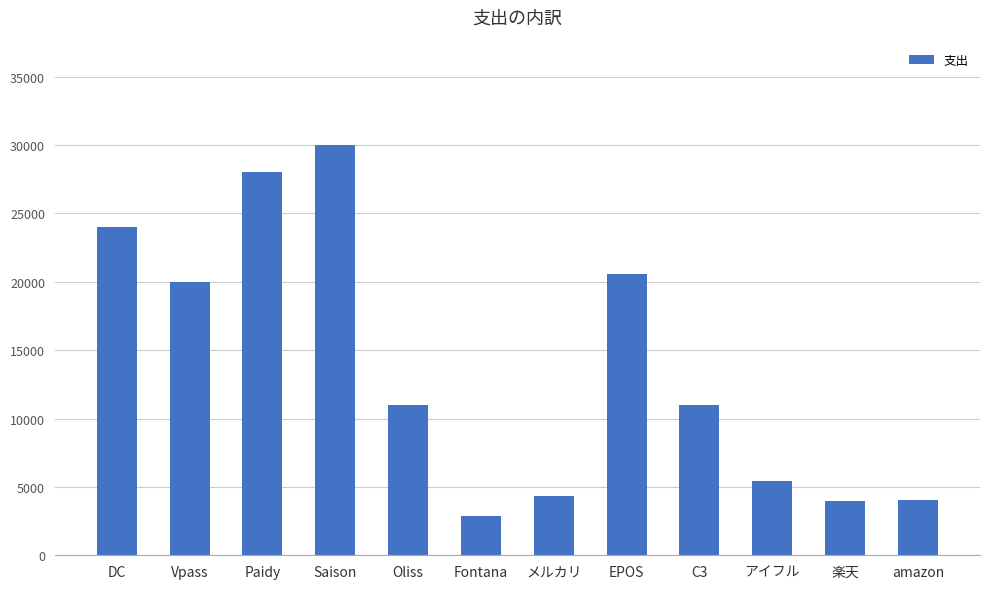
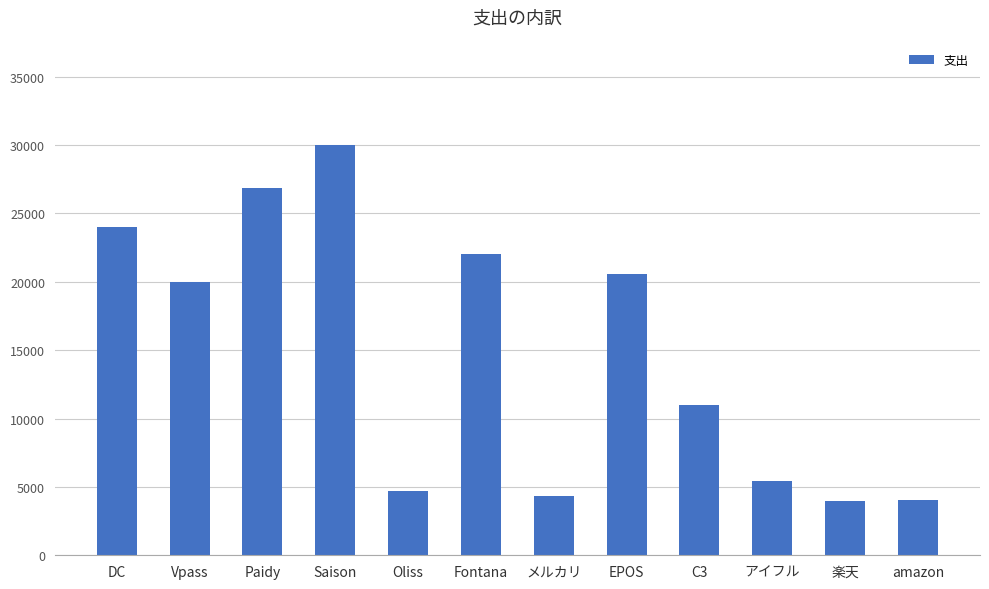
  {
    "DC": 24000,
    "Vpass": 20000,
-   "Paidy": 28000,
+   "Paidy": 26900,
    "Saison": 30000,
-   "Oliss": 11000,
-   "Fontana": 2900,
+   "Oliss": 4700,
+   "Fontana": 22000,
    "メルカリ": 4300,
    "EPOS": 20600,
    "C3": 11000,
    "アイフル": 5500,
    "楽天": 4000,
    "amazon": 4000
  }
